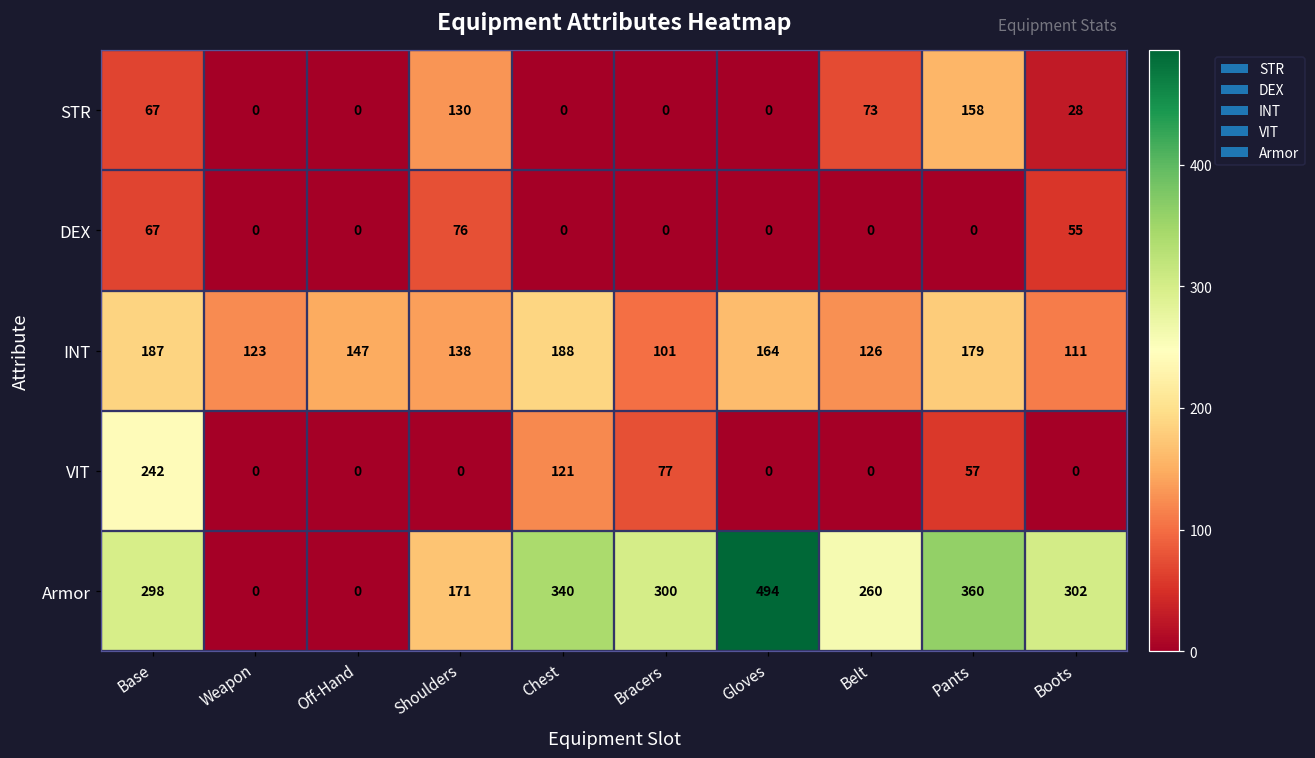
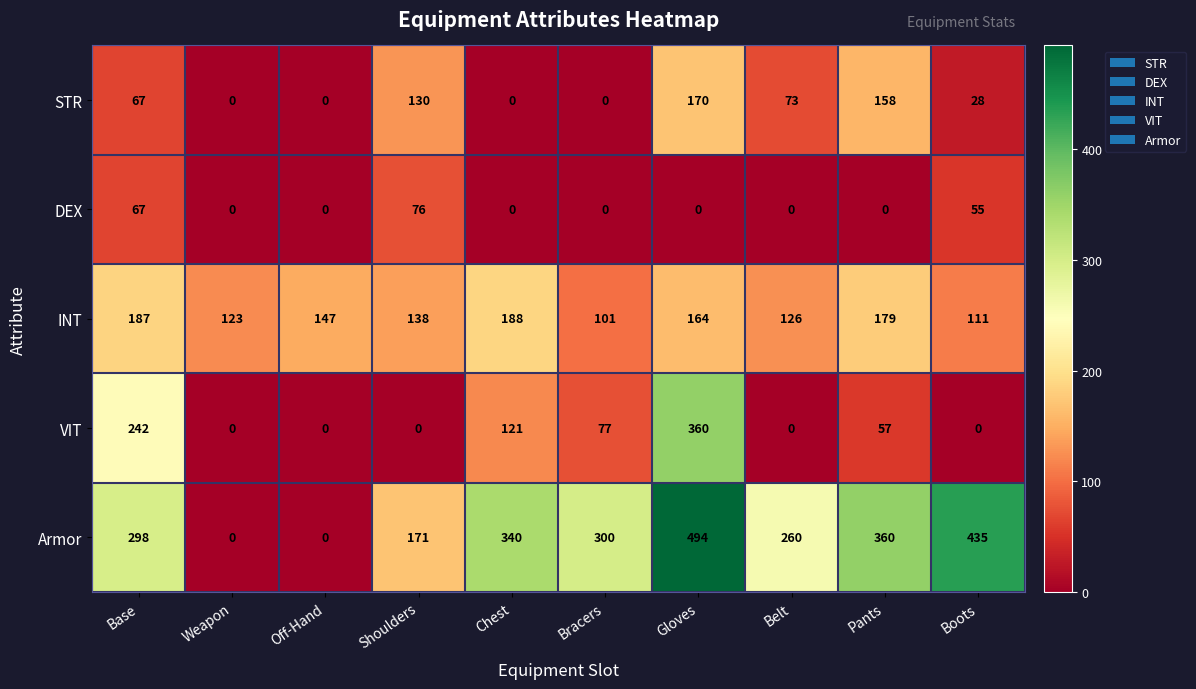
  {
    "STR": {
      "Base": 67,
      "Weapon": 0,
      "Off-Hand": 0,
      "Shoulders": 130,
      "Chest": 0,
      "Bracers": 0,
-     "Gloves": 0,
+     "Gloves": 170,
      "Belt": 73,
      "Pants": 158,
      "Boots": 28
    },
    "DEX": {
      "Base": 67,
      "Weapon": 0,
      "Off-Hand": 0,
      "Shoulders": 76,
      "Chest": 0,
      "Bracers": 0,
      "Gloves": 0,
      "Belt": 0,
      "Pants": 0,
      "Boots": 55
    },
    "INT": {
      "Base": 187,
      "Weapon": 123,
      "Off-Hand": 147,
      "Shoulders": 138,
      "Chest": 188,
      "Bracers": 101,
      "Gloves": 164,
      "Belt": 126,
      "Pants": 179,
      "Boots": 111
    },
    "VIT": {
      "Base": 242,
      "Weapon": 0,
      "Off-Hand": 0,
      "Shoulders": 0,
      "Chest": 121,
      "Bracers": 77,
-     "Gloves": 0,
+     "Gloves": 360,
      "Belt": 0,
      "Pants": 57,
      "Boots": 0
    },
    "Armor": {
      "Base": 298,
      "Weapon": 0,
      "Off-Hand": 0,
      "Shoulders": 171,
      "Chest": 340,
      "Bracers": 300,
      "Gloves": 494,
      "Belt": 260,
      "Pants": 360,
-     "Boots": 302
+     "Boots": 435
    }
  }
